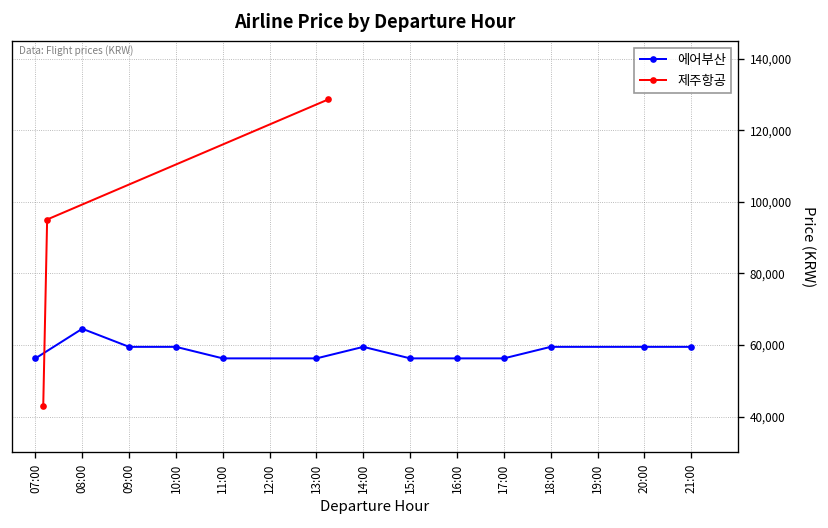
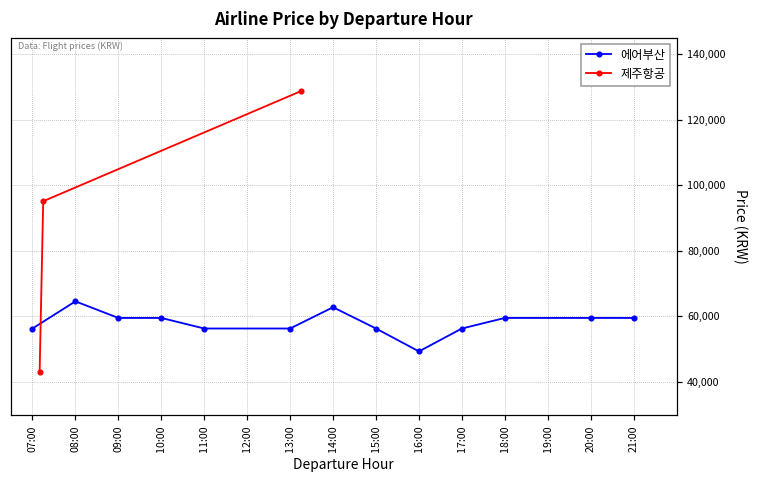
  {
    "에어부산": {
      "07:00": "56,000",
      "08:00": "65,000",
      "09:00": "59,000",
      "10:00": "59,000",
      "11:00": "56,000",
      "13:00": "56,000",
-     "14:00": "59,000",
+     "14:00": "63,000",
      "15:00": "56,000",
-     "16:00": "56,000",
+     "16:00": "49,000",
      "17:00": "56,000",
      "18:00": "59,000",
      "20:00": "59,000",
      "21:00": "59,000"
    }
  }
